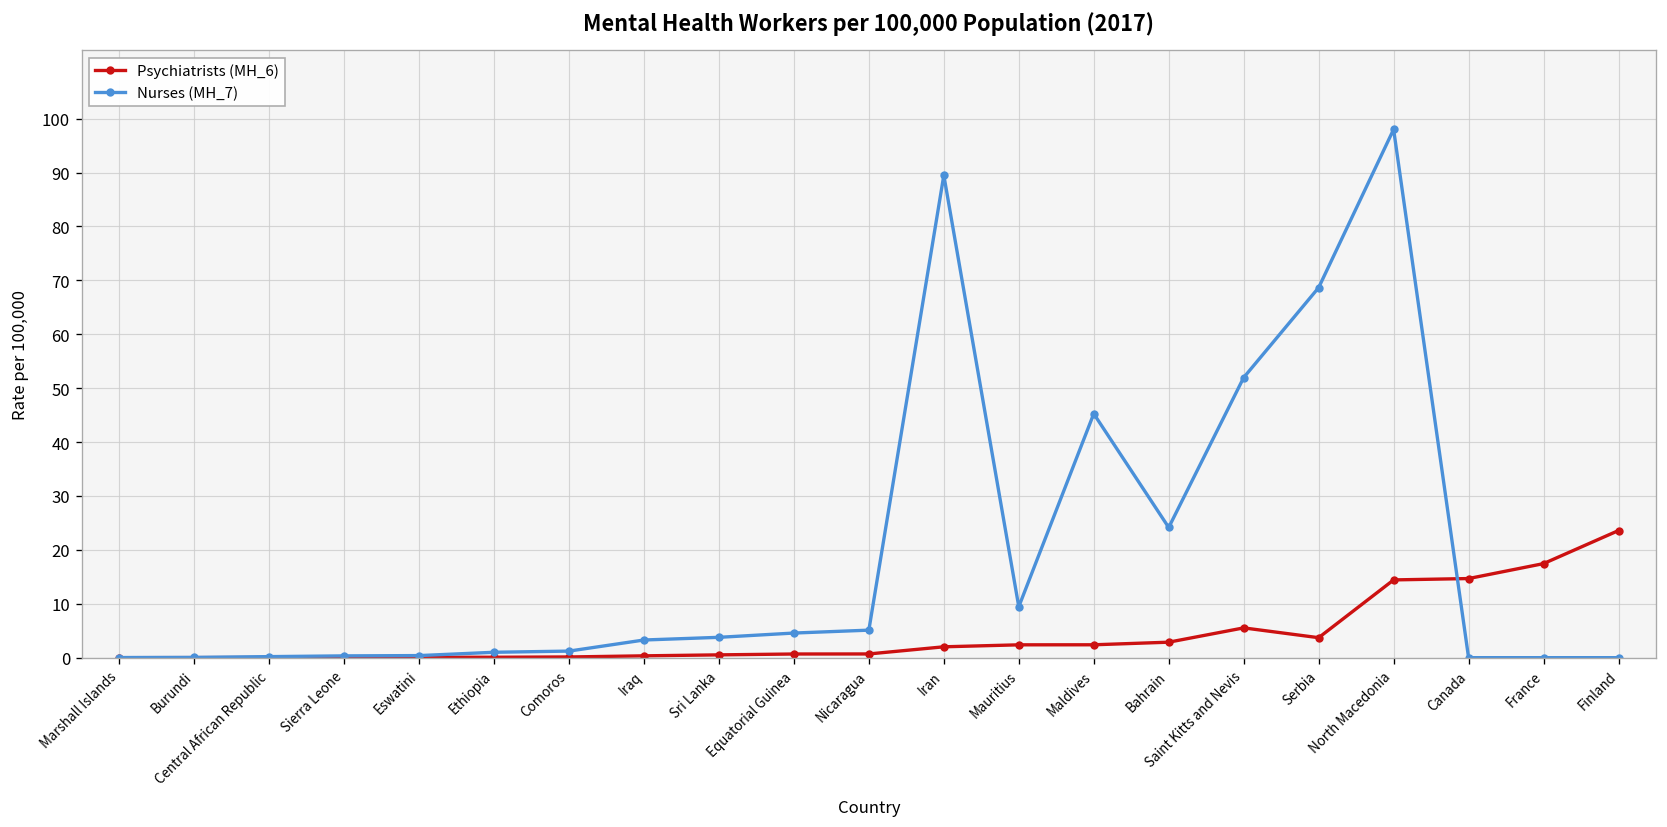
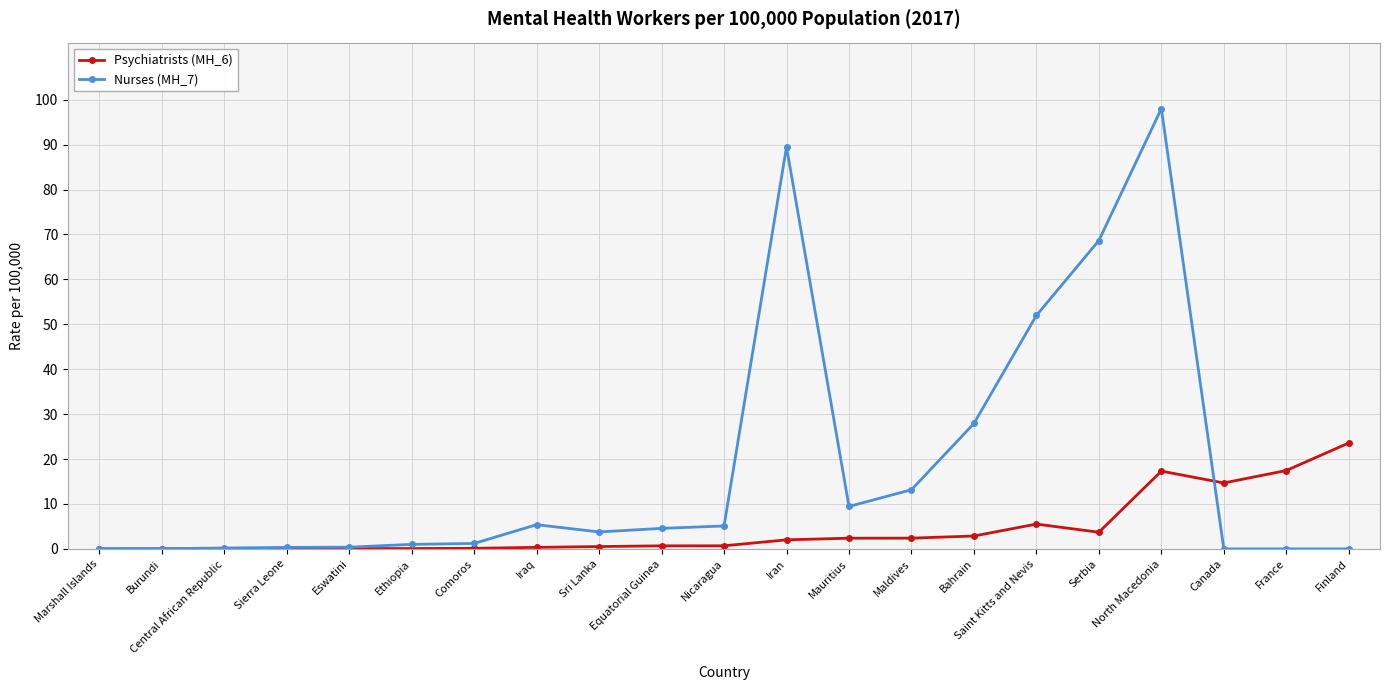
  {
    "Psychiatrists (MH_6)": {
      "Ethiopia": 0,
      "Comoros": 0,
      "Iraq": 0,
      "Sri Lanka": 1,
      "Equatorial Guinea": 1,
      "Nicaragua": 1,
      "Iran": 2,
      "Mauritius": 2,
      "Maldives": 2,
      "Bahrain": 3,
      "Saint Kitts and Nevis": 6,
      "Serbia": 4,
-     "North Macedonia": 14,
+     "North Macedonia": 17,
      "Canada": 15,
      "France": 17,
      "Finland": 24
    },
    "Nurses (MH_7)": {
      "Ethiopia": 1,
      "Comoros": 1,
-     "Iraq": 3,
+     "Iraq": 5,
      "Sri Lanka": 4,
      "Equatorial Guinea": 5,
      "Nicaragua": 5,
      "Iran": 90,
      "Mauritius": 9,
-     "Maldives": 45,
-     "Bahrain": 24,
+     "Maldives": 13,
+     "Bahrain": 28,
      "Saint Kitts and Nevis": 52,
      "Serbia": 69,
      "North Macedonia": 98,
      "Canada": 0,
      "France": 0,
      "Finland": 0
    }
  }
